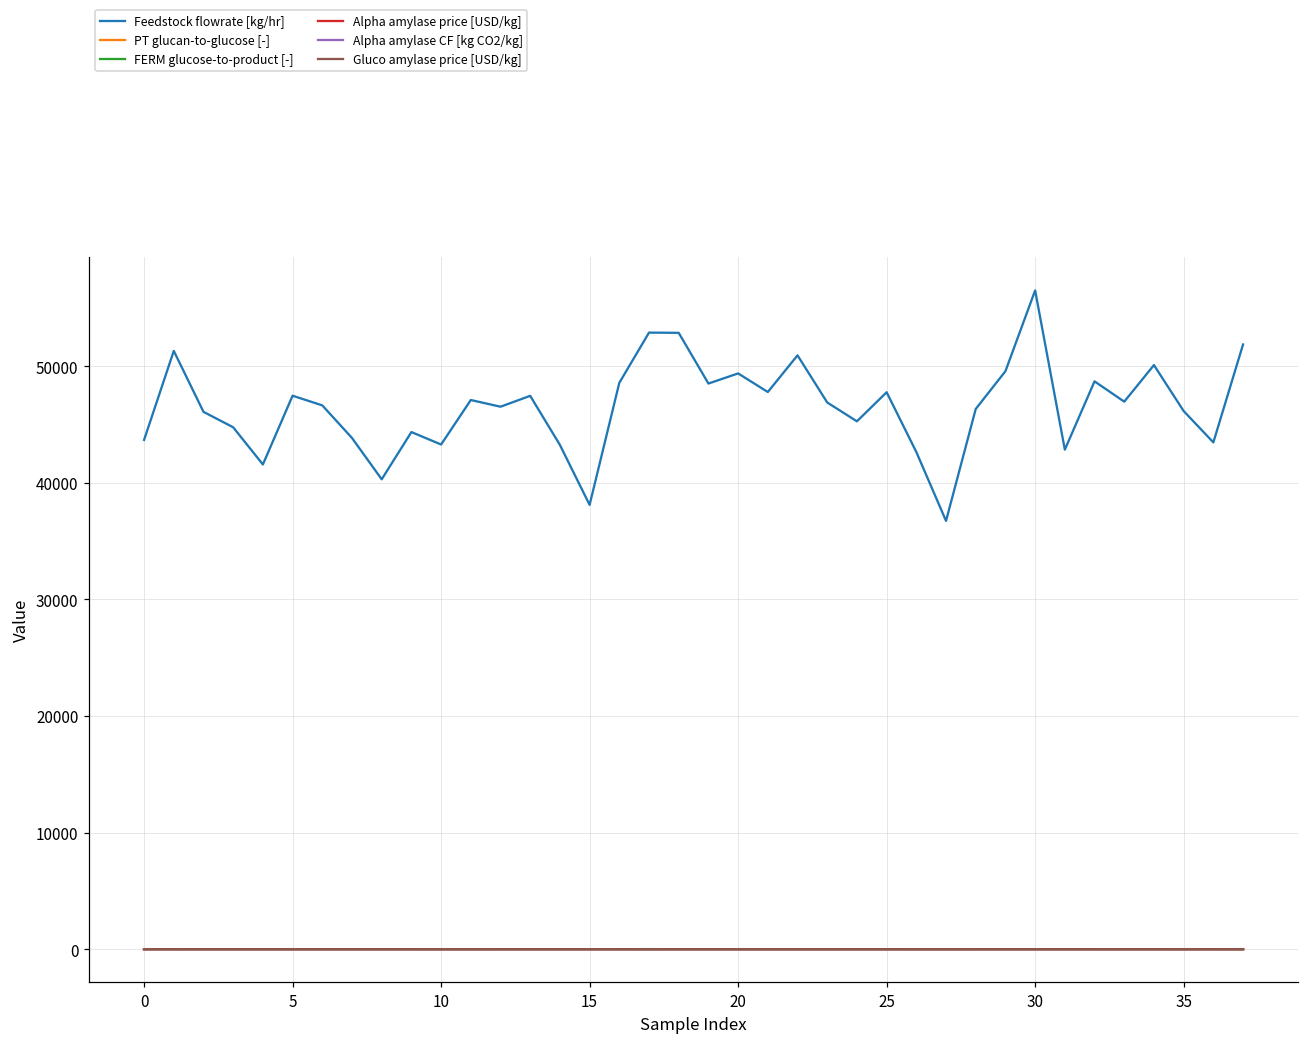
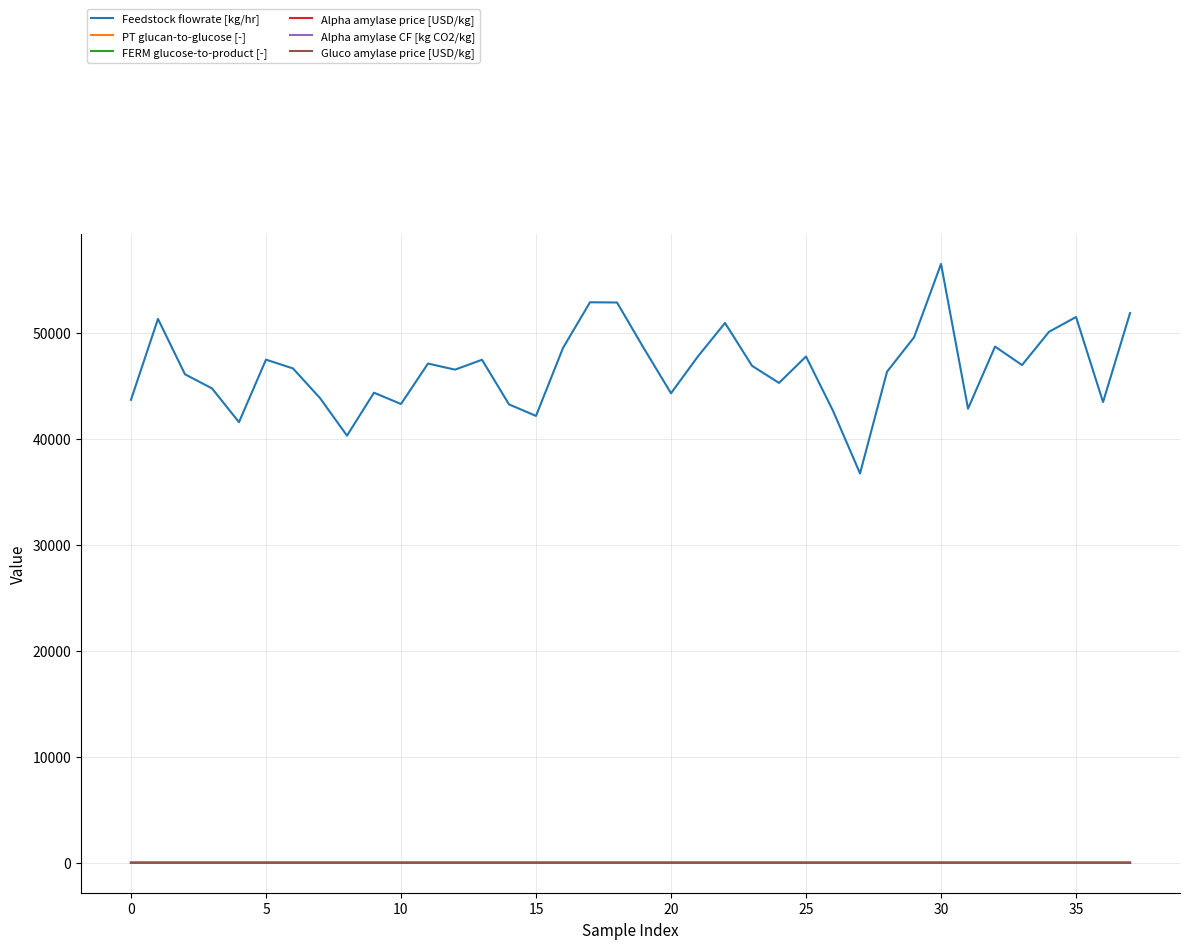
  {
    "Feedstock flowrate [kg/hr]": {
      "0": 43700,
      "5": 47500,
      "10": 43300,
-     "15": 38100,
-     "20": 49400,
+     "15": 42100,
+     "20": 44300,
      "25": 47800,
      "30": 56500,
-     "35": 46100
+     "35": 51500
    },
    "Gluco amylase price [USD/kg]": {
      "0": 0,
      "5": 0,
      "10": 0,
      "15": 0,
      "20": 0,
      "25": 0,
      "30": 0,
      "35": 0
    }
  }
